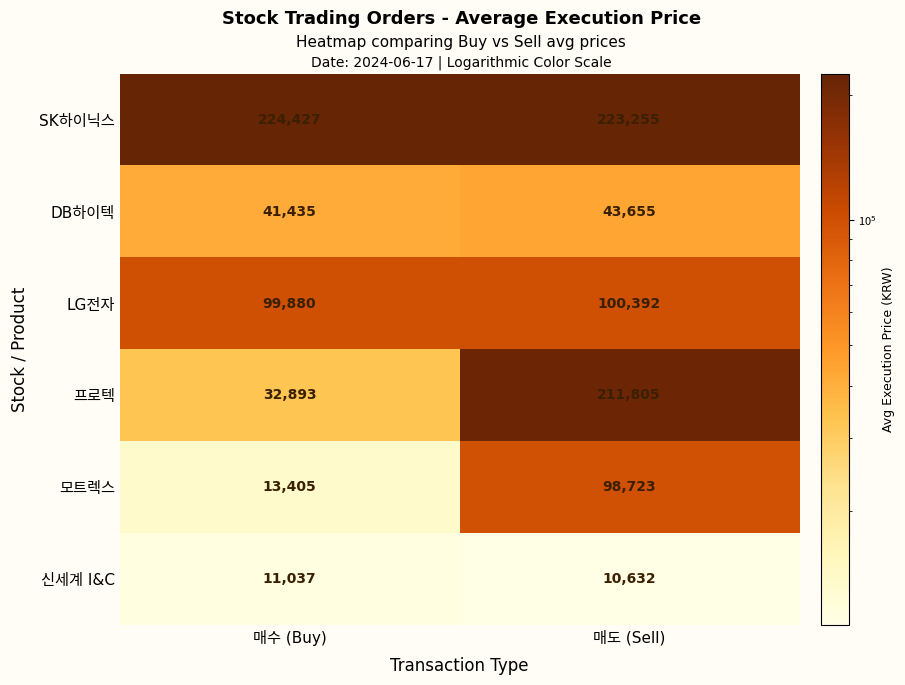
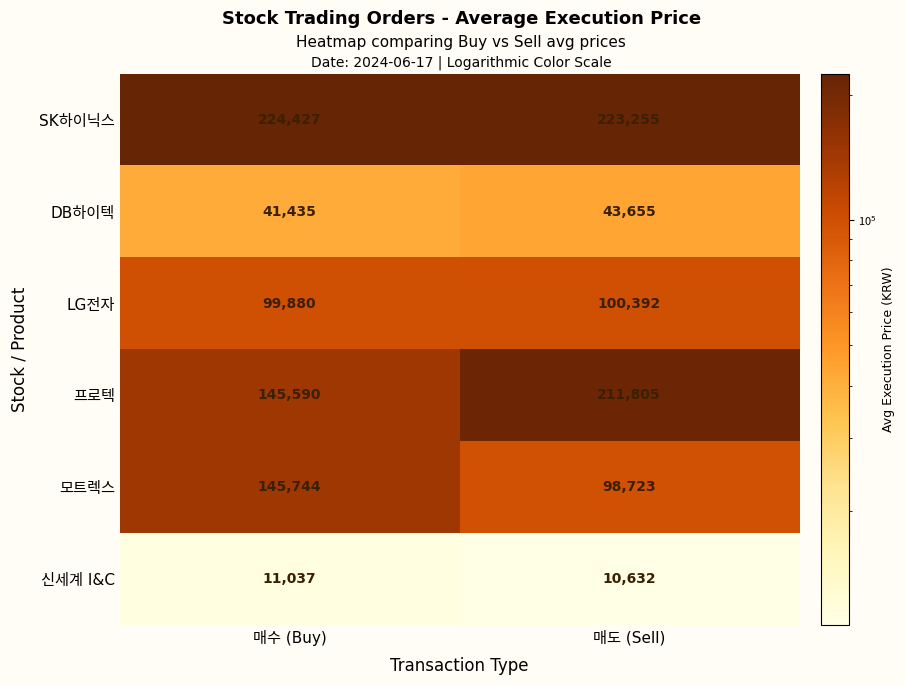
  {
    "DB하이텍": {
      "매수 (Buy)": "41,435",
      "매도 (Sell)": "43,655"
    },
    "LG전자": {
      "매수 (Buy)": "99,880",
      "매도 (Sell)": "100,392"
    },
    "프로텍": {
-     "매수 (Buy)": "32,893",
+     "매수 (Buy)": "145,590",
      "매도 (Sell)": "211,805"
    },
    "모트렉스": {
-     "매수 (Buy)": "13,405",
+     "매수 (Buy)": "145,744",
      "매도 (Sell)": "98,723"
    },
    "신세계 I&C": {
      "매수 (Buy)": "11,037",
      "매도 (Sell)": "10,632"
    }
  }
